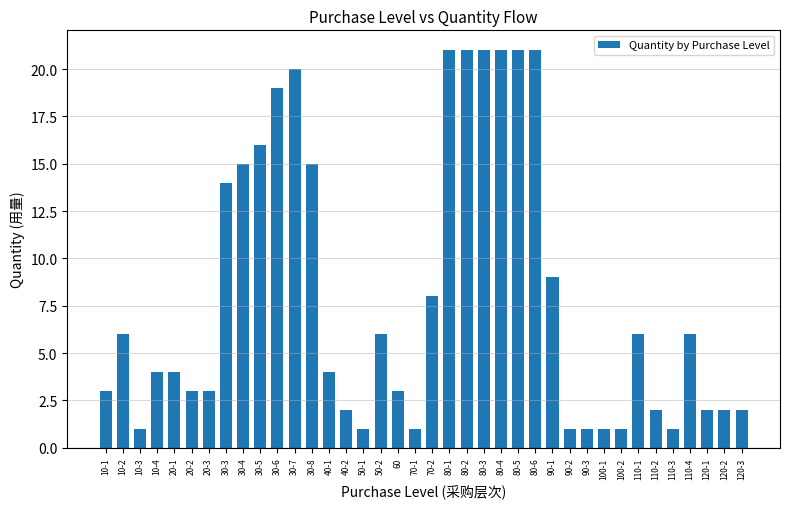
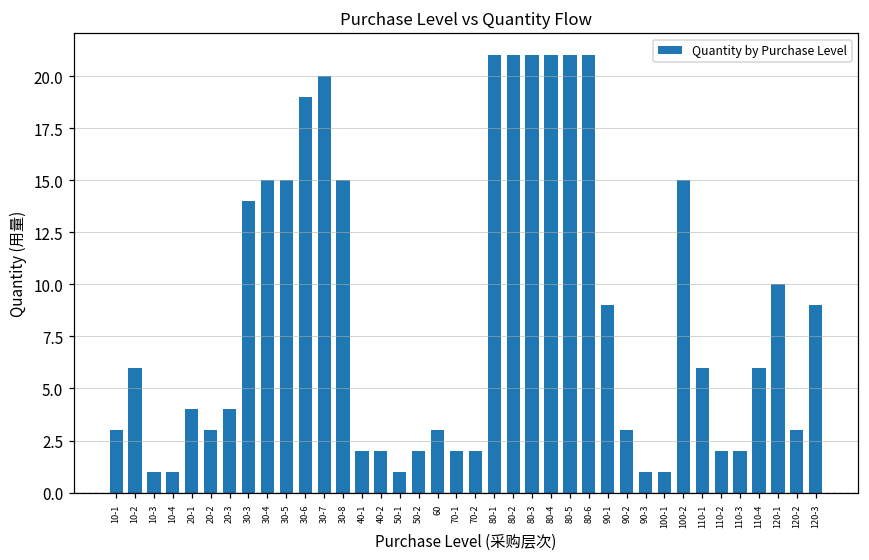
  {
    "10-1": 3,
    "10-2": 6,
    "10-3": 1,
-   "10-4": 4,
+   "10-4": 1,
    "20-1": 4,
    "20-2": 3,
-   "20-3": 3,
+   "20-3": 4,
    "30-3": 14,
    "30-4": 15,
-   "30-5": 16,
+   "30-5": 15,
    "30-6": 19,
    "30-7": 20,
    "30-8": 15,
-   "40-1": 4,
+   "40-1": 2,
    "40-2": 2,
    "50-1": 1,
-   "50-2": 6,
+   "50-2": 2,
    "60": 3,
-   "70-1": 1,
-   "70-2": 8,
+   "70-1": 2,
+   "70-2": 2,
    "80-1": 21,
    "80-2": 21,
    "80-3": 21,
    "80-4": 21,
    "80-5": 21,
    "80-6": 21,
    "90-1": 9,
-   "90-2": 1,
+   "90-2": 3,
    "90-3": 1,
    "100-1": 1,
-   "100-2": 1,
+   "100-2": 15,
    "110-1": 6,
    "110-2": 2,
-   "110-3": 1,
+   "110-3": 2,
    "110-4": 6,
-   "120-1": 2,
-   "120-2": 2,
-   "120-3": 2
+   "120-1": 10,
+   "120-2": 3,
+   "120-3": 9
  }
